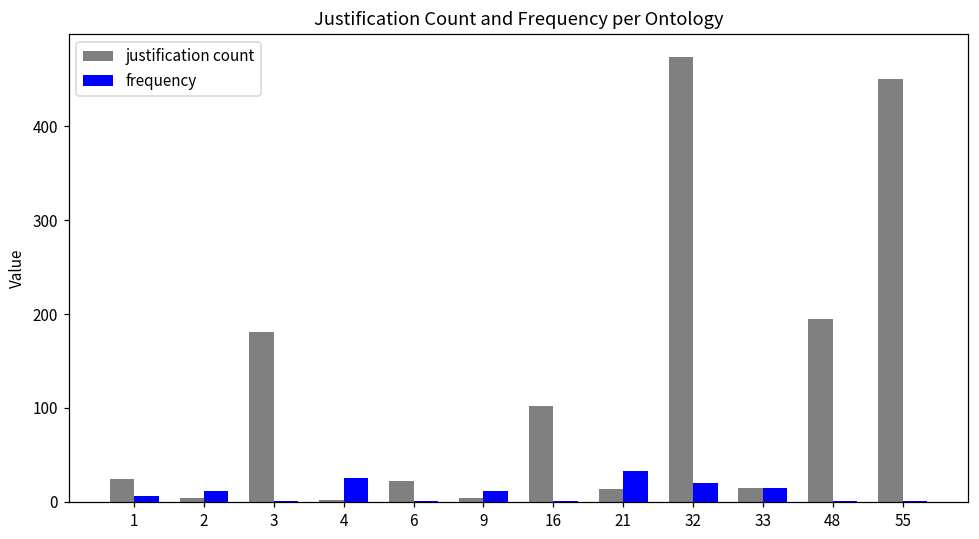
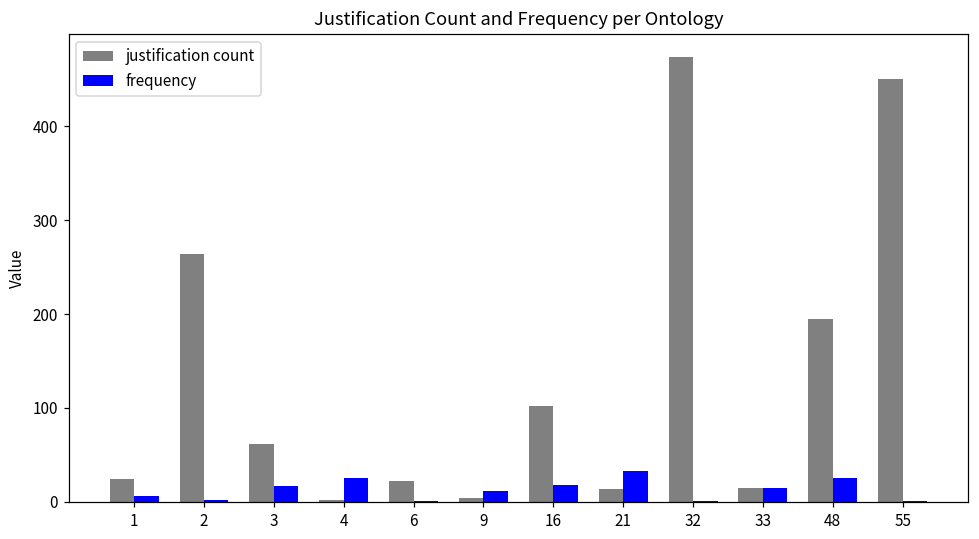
  {
    "justification count": {
      "1": 20,
-     "2": 0,
-     "3": 180,
+     "2": 260,
+     "3": 60,
      "6": 20,
      "9": 0,
      "16": 100,
      "21": 10,
      "32": 470,
      "33": 20,
      "48": 200,
      "55": 450
    },
    "frequency": {
      "1": 10,
-     "2": 10,
-     "3": 0,
+     "2": 0,
+     "3": 20,
      "4": 30,
      "9": 10,
-     "16": 0,
+     "16": 20,
      "21": 30,
-     "32": 20,
+     "32": 0,
      "33": 20,
-     "48": 0
+     "48": 30
    }
  }
